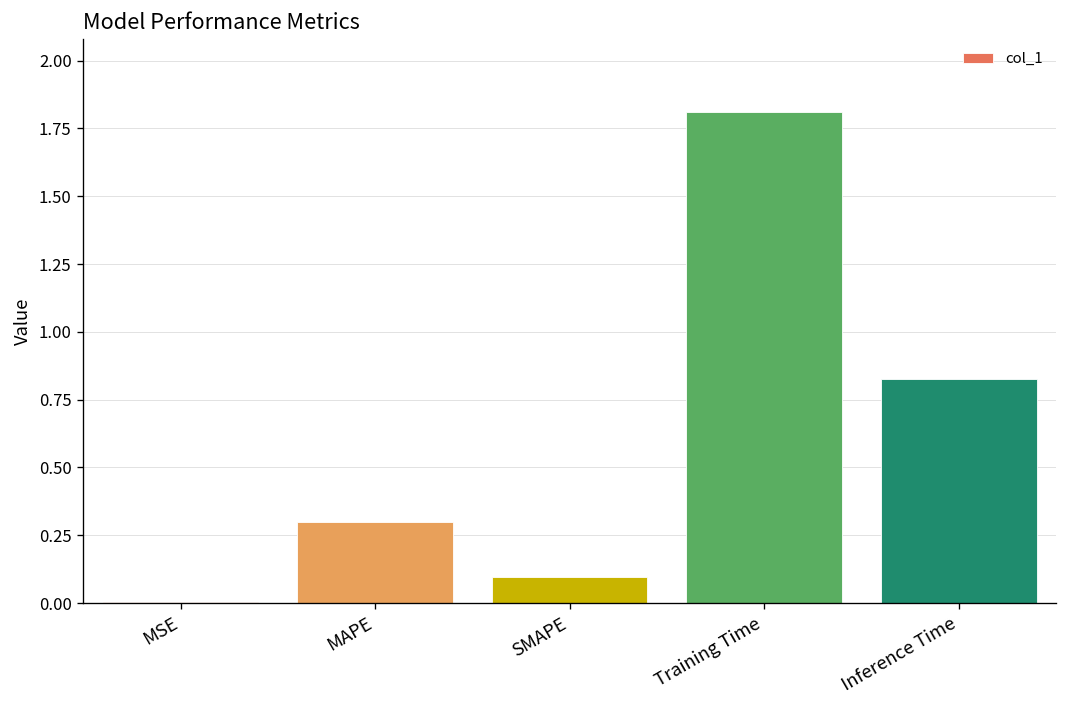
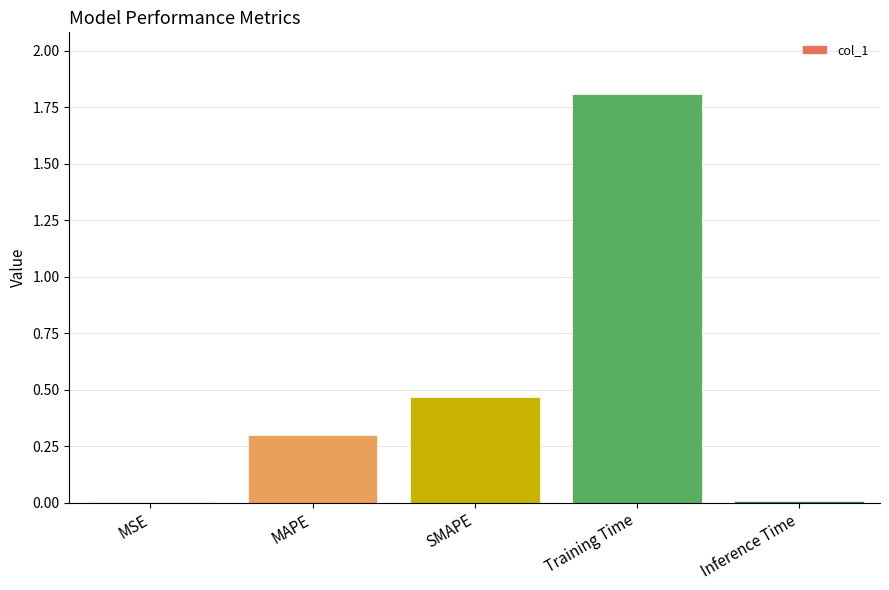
  {
    "MAPE": 0.30,
-   "SMAPE": 0.10,
+   "SMAPE": 0.47,
    "Training Time": 1.81,
-   "Inference Time": 0.83
+   "Inference Time": 0.01
  }
